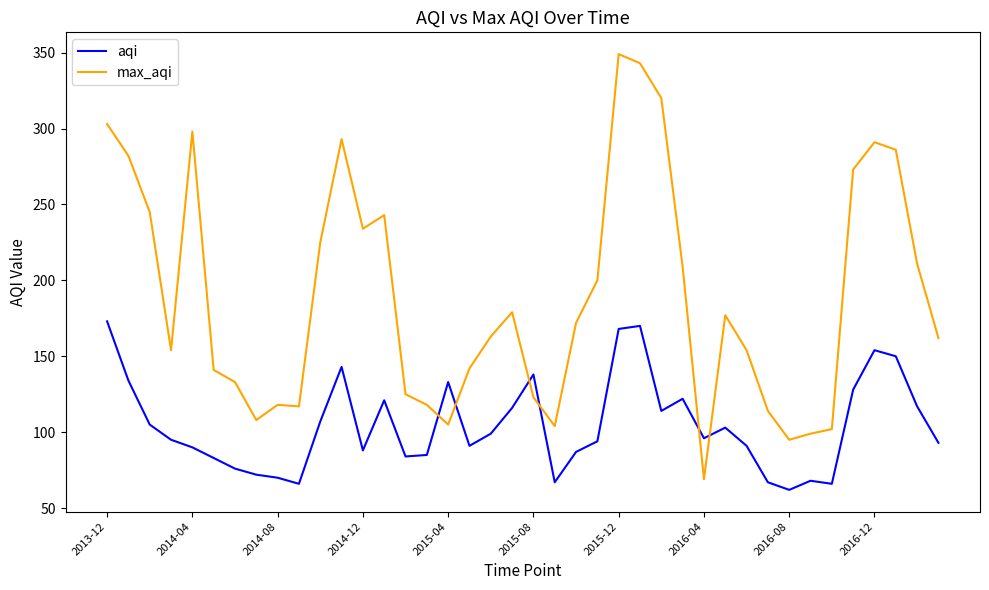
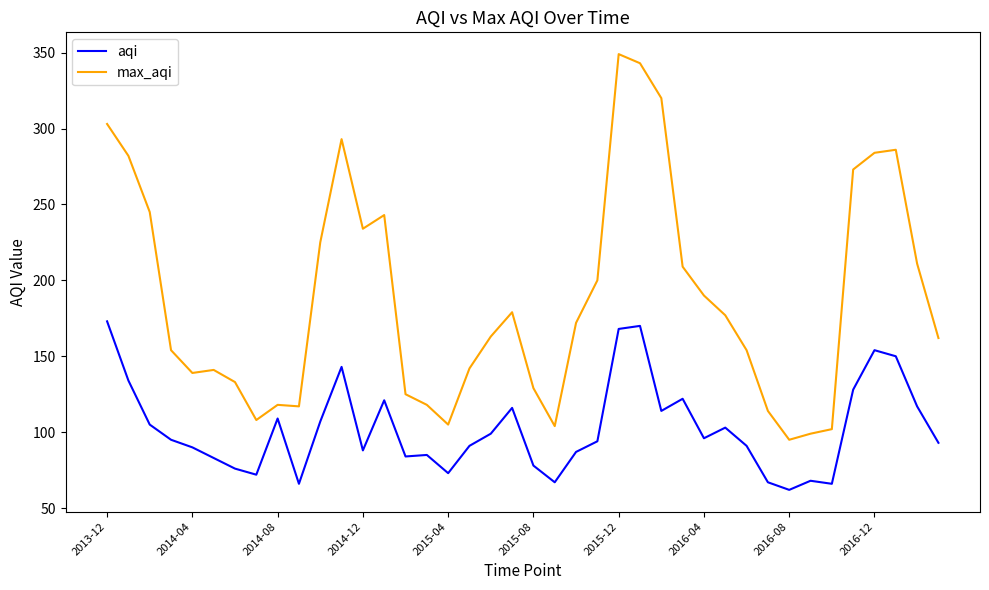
  {
    "aqi": {
      "2013-12": 173,
      "2014-04": 90,
-     "2014-08": 70,
+     "2014-08": 109,
      "2014-12": 88,
-     "2015-04": 133,
-     "2015-08": 138,
+     "2015-04": 73,
+     "2015-08": 78,
      "2015-12": 168,
      "2016-04": 96,
      "2016-08": 62,
      "2016-12": 154
    },
    "max_aqi": {
      "2013-12": 303,
-     "2014-04": 298,
+     "2014-04": 139,
      "2014-08": 118,
      "2014-12": 234,
      "2015-04": 105,
-     "2015-08": 123,
+     "2015-08": 129,
      "2015-12": 349,
-     "2016-04": 69,
+     "2016-04": 190,
      "2016-08": 95,
-     "2016-12": 291
+     "2016-12": 284
    }
  }
